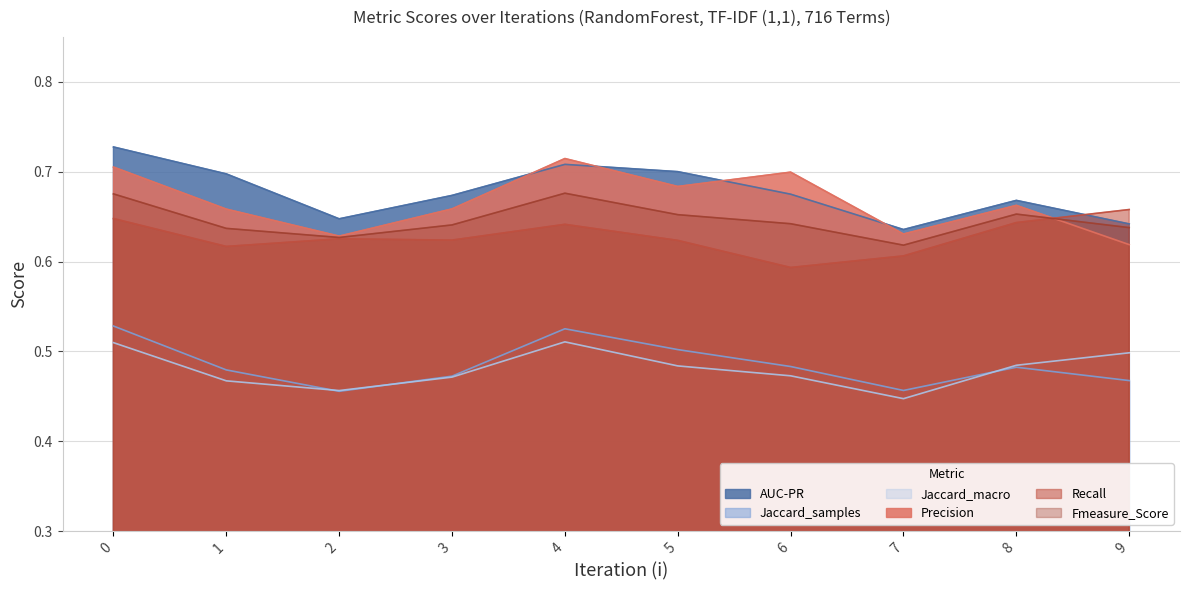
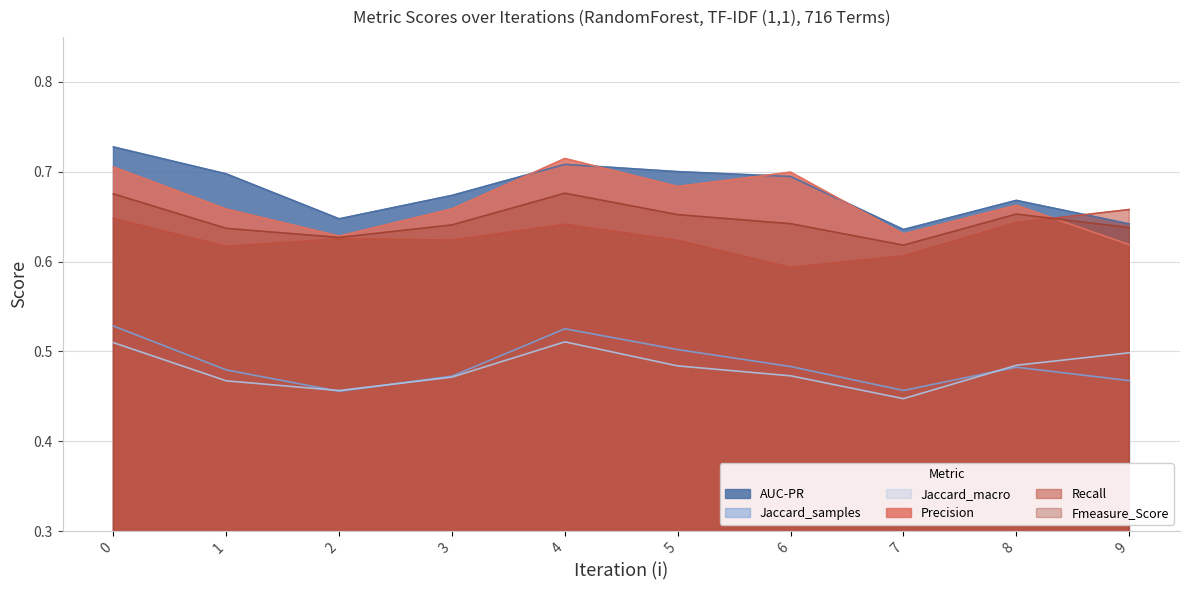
  {
    "AUC-PR": {
      "0": 0.73,
      "1": 0.70,
      "2": 0.65,
      "3": 0.67,
      "4": 0.71,
      "5": 0.70,
-     "6": 0.67,
+     "6": 0.69,
      "7": 0.64,
      "8": 0.67,
      "9": 0.64
    },
    "Jaccard_samples": {
      "0": 0.53,
      "1": 0.48,
      "4": 0.53,
      "5": 0.50,
      "6": 0.48,
      "7": 0.46,
      "9": 0.47
    },
    "Jaccard_macro": {
      "0": 0.51,
      "1": 0.47,
      "4": 0.51,
      "5": 0.48,
      "6": 0.47,
      "7": 0.45,
      "9": 0.50
    }
  }
